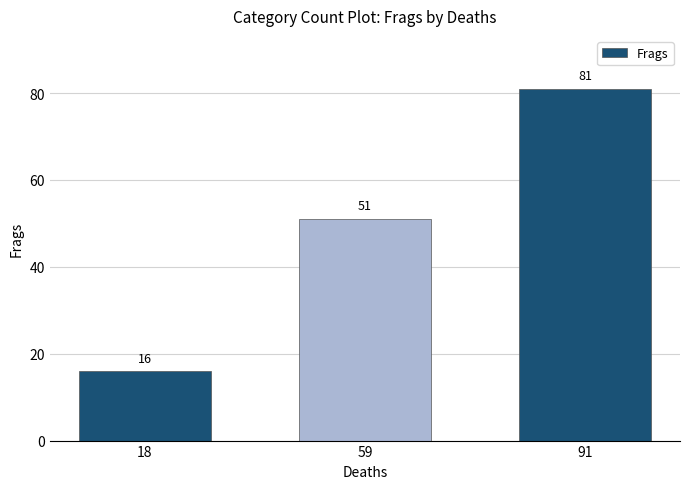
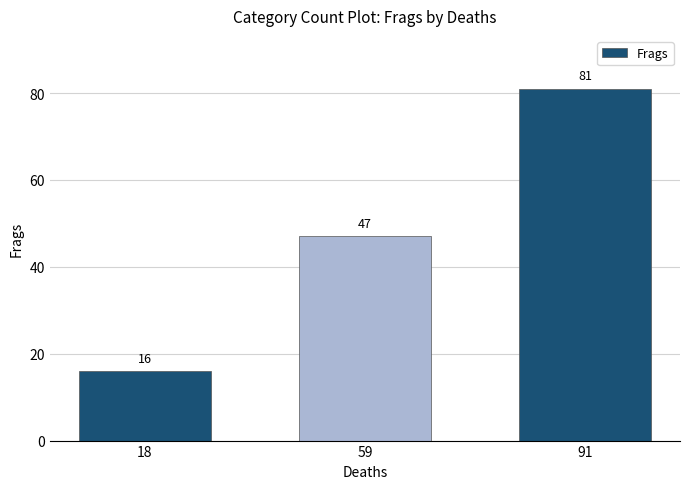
  {
    "18": 16,
-   "59": 51,
+   "59": 47,
    "91": 81
  }
